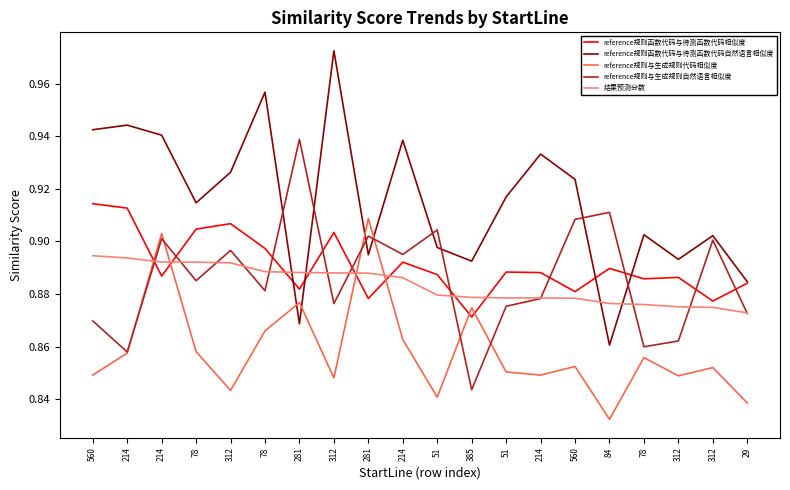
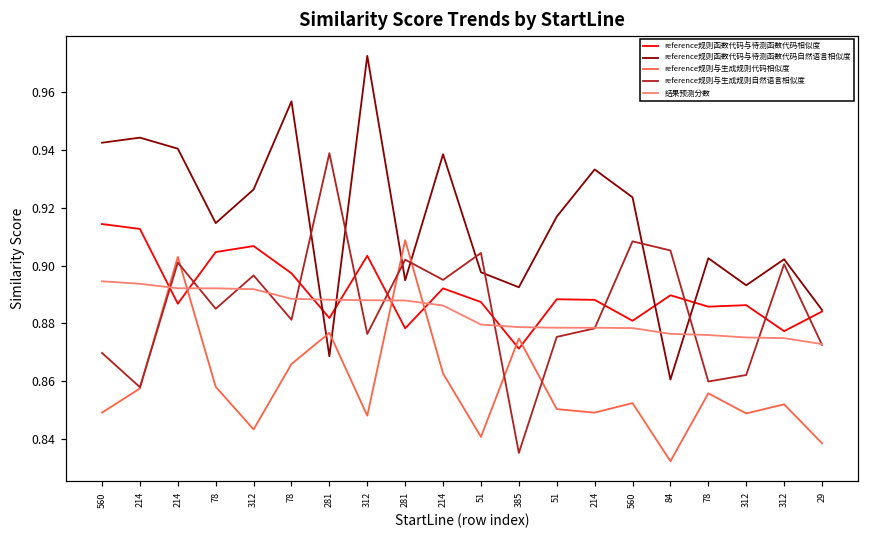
  {
    "reference规则函数代码与待测函数代码相似度": {
      "385": 0.871,
      "84": 0.890
    },
    "reference规则函数代码与待测函数代码自然语言相似度": {
      "385": 0.892,
      "84": 0.861
    },
    "reference规则与生成规则自然语言相似度": {
-     "385": 0.844,
-     "84": 0.911
+     "385": 0.835,
+     "84": 0.905
    }
  }
